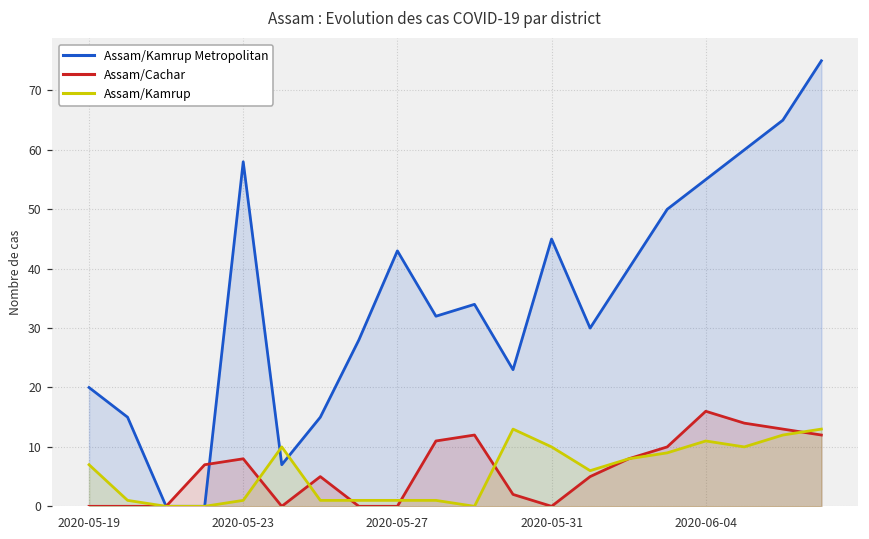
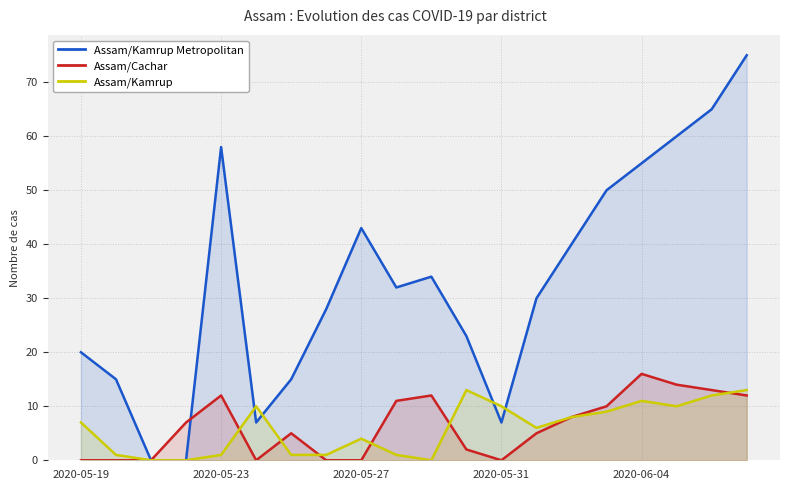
  {
    "Assam/Kamrup Metropolitan": {
      "2020-05-19": 20,
      "2020-05-23": 58,
      "2020-05-27": 43,
-     "2020-05-31": 45,
+     "2020-05-31": 7,
      "2020-06-04": 55
    },
    "Assam/Cachar": {
      "2020-05-19": 0,
-     "2020-05-23": 8,
+     "2020-05-23": 12,
      "2020-05-27": 0,
      "2020-05-31": 0,
      "2020-06-04": 16
    },
    "Assam/Kamrup": {
      "2020-05-19": 7,
      "2020-05-23": 1,
-     "2020-05-27": 1,
+     "2020-05-27": 4,
      "2020-05-31": 10,
      "2020-06-04": 11
    }
  }
